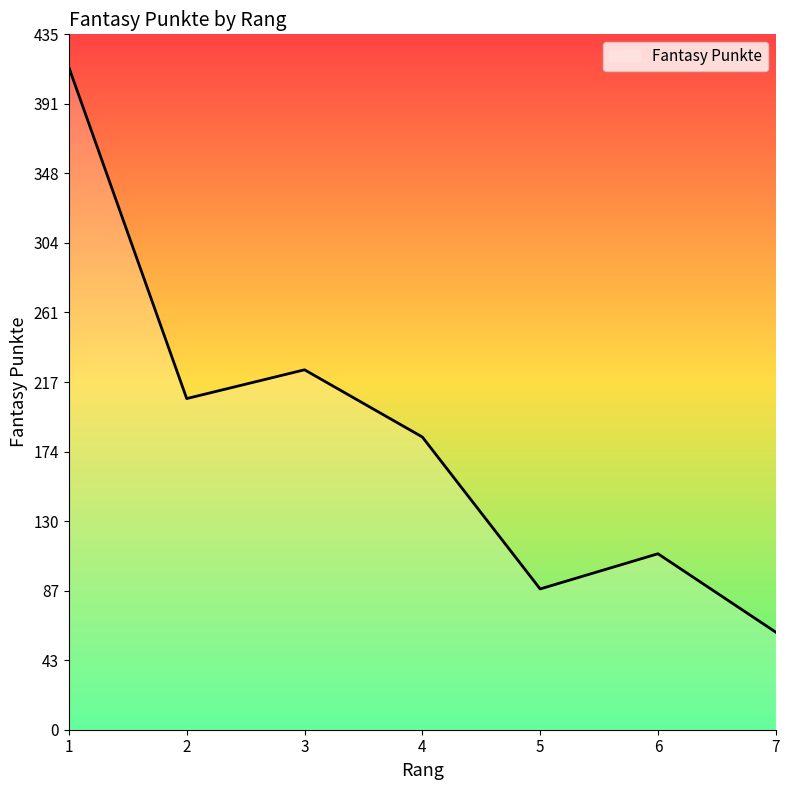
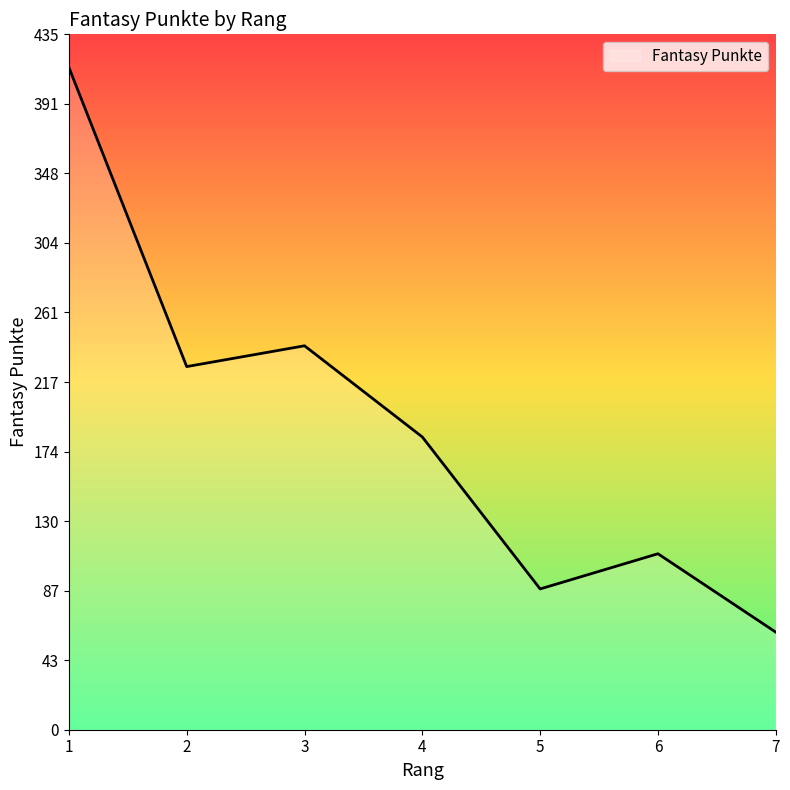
  {
    "1": 414,
-   "2": 207,
-   "3": 225,
+   "2": 227,
+   "3": 240,
    "4": 183,
    "5": 88,
    "6": 110,
    "7": 61
  }
